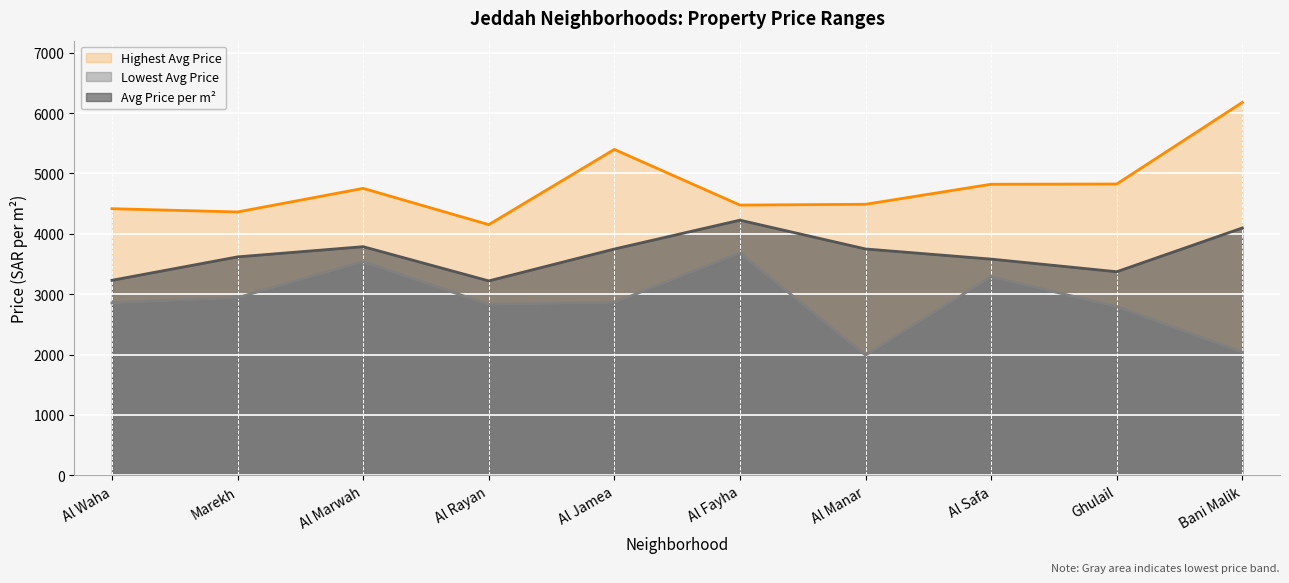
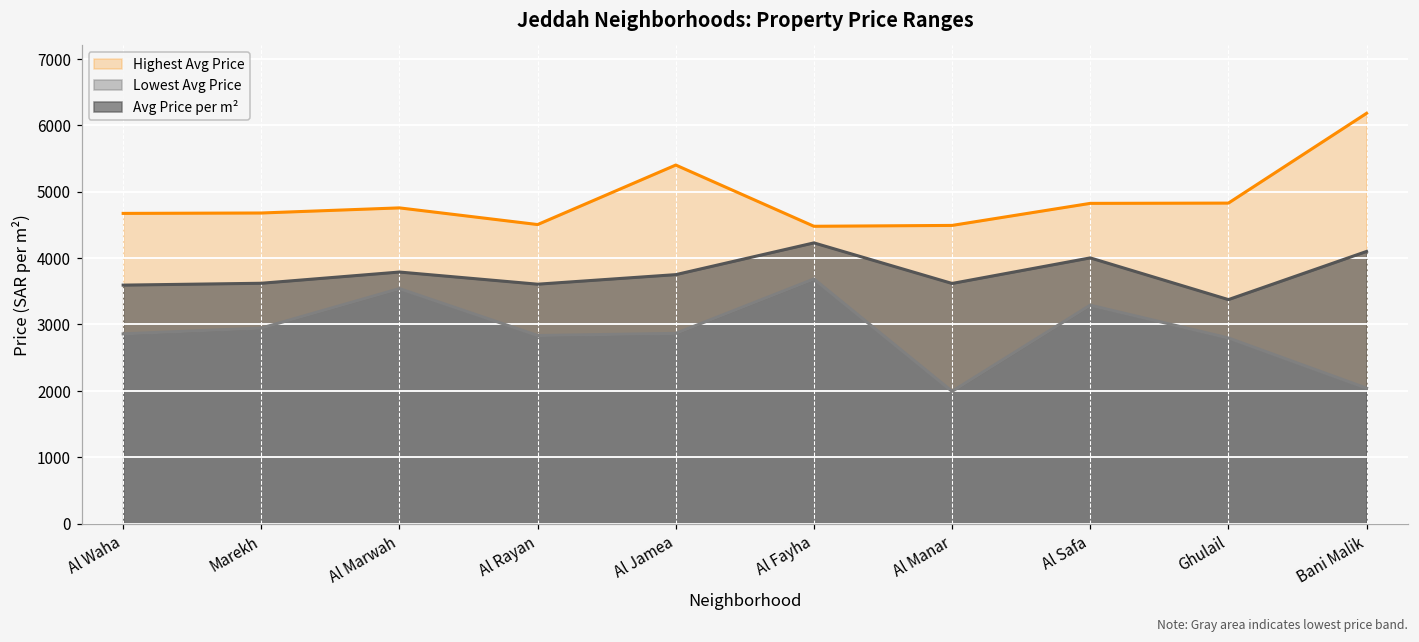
  {
    "Highest Avg Price": {
-     "Al Waha": 4400,
-     "Marekh": 4400,
+     "Al Waha": 4700,
+     "Marekh": 4700,
      "Al Marwah": 4800,
-     "Al Rayan": 4200,
+     "Al Rayan": 4500,
      "Al Jamea": 5400,
      "Al Fayha": 4500,
      "Al Manar": 4500,
      "Al Safa": 4800,
      "Ghulail": 4800,
      "Bani Malik": 6200
    },
    "Avg Price per m²": {
-     "Al Waha": 3200,
+     "Al Waha": 3600,
      "Marekh": 3600,
      "Al Marwah": 3800,
-     "Al Rayan": 3200,
+     "Al Rayan": 3600,
      "Al Jamea": 3700,
      "Al Fayha": 4200,
-     "Al Manar": 3800,
-     "Al Safa": 3600,
+     "Al Manar": 3600,
+     "Al Safa": 4000,
      "Ghulail": 3400,
      "Bani Malik": 4100
    },
    "Lowest Avg Price": {
      "Al Waha": 2900,
      "Marekh": 2900,
      "Al Marwah": 3500,
      "Al Rayan": 2800,
      "Al Jamea": 2900,
      "Al Fayha": 3700,
      "Al Manar": 2000,
      "Al Safa": 3300,
      "Ghulail": 2800,
      "Bani Malik": 2000
    }
  }
